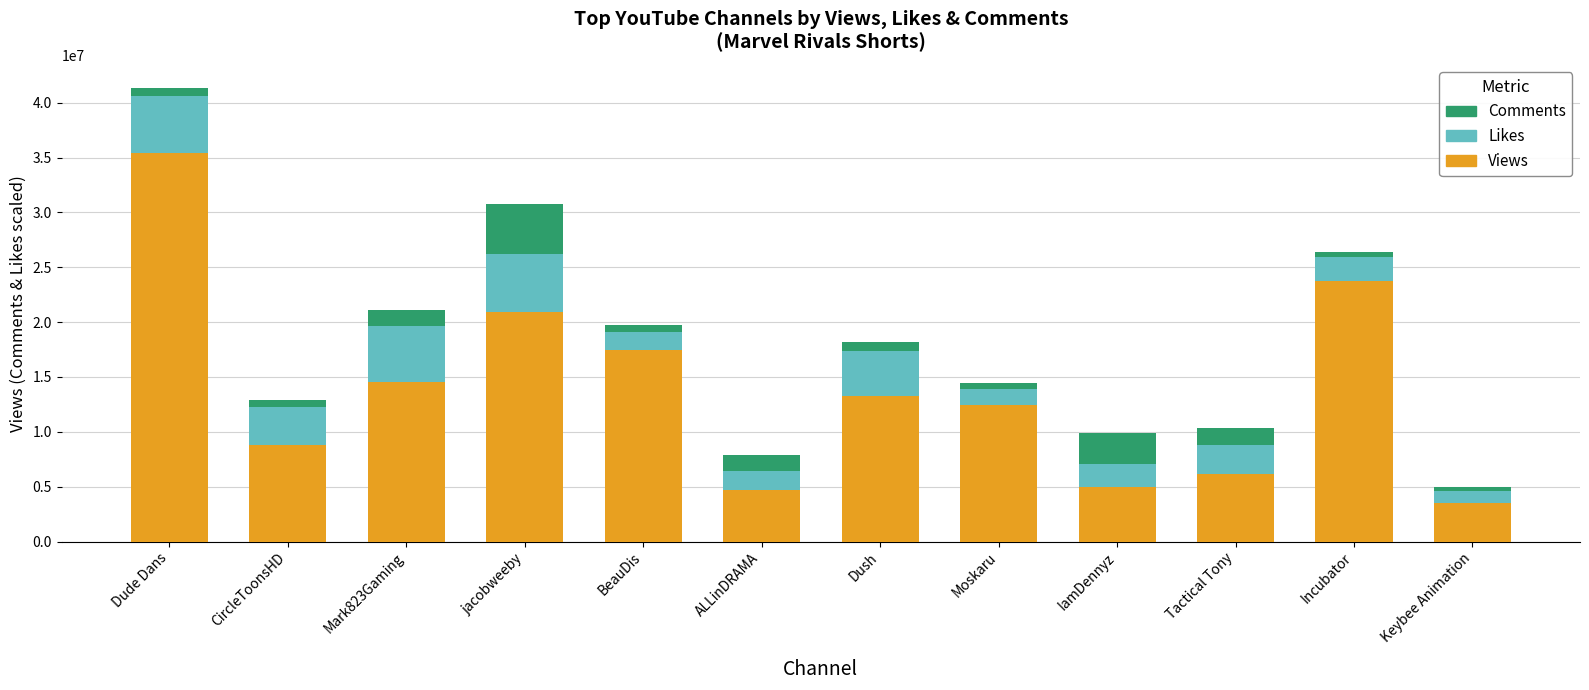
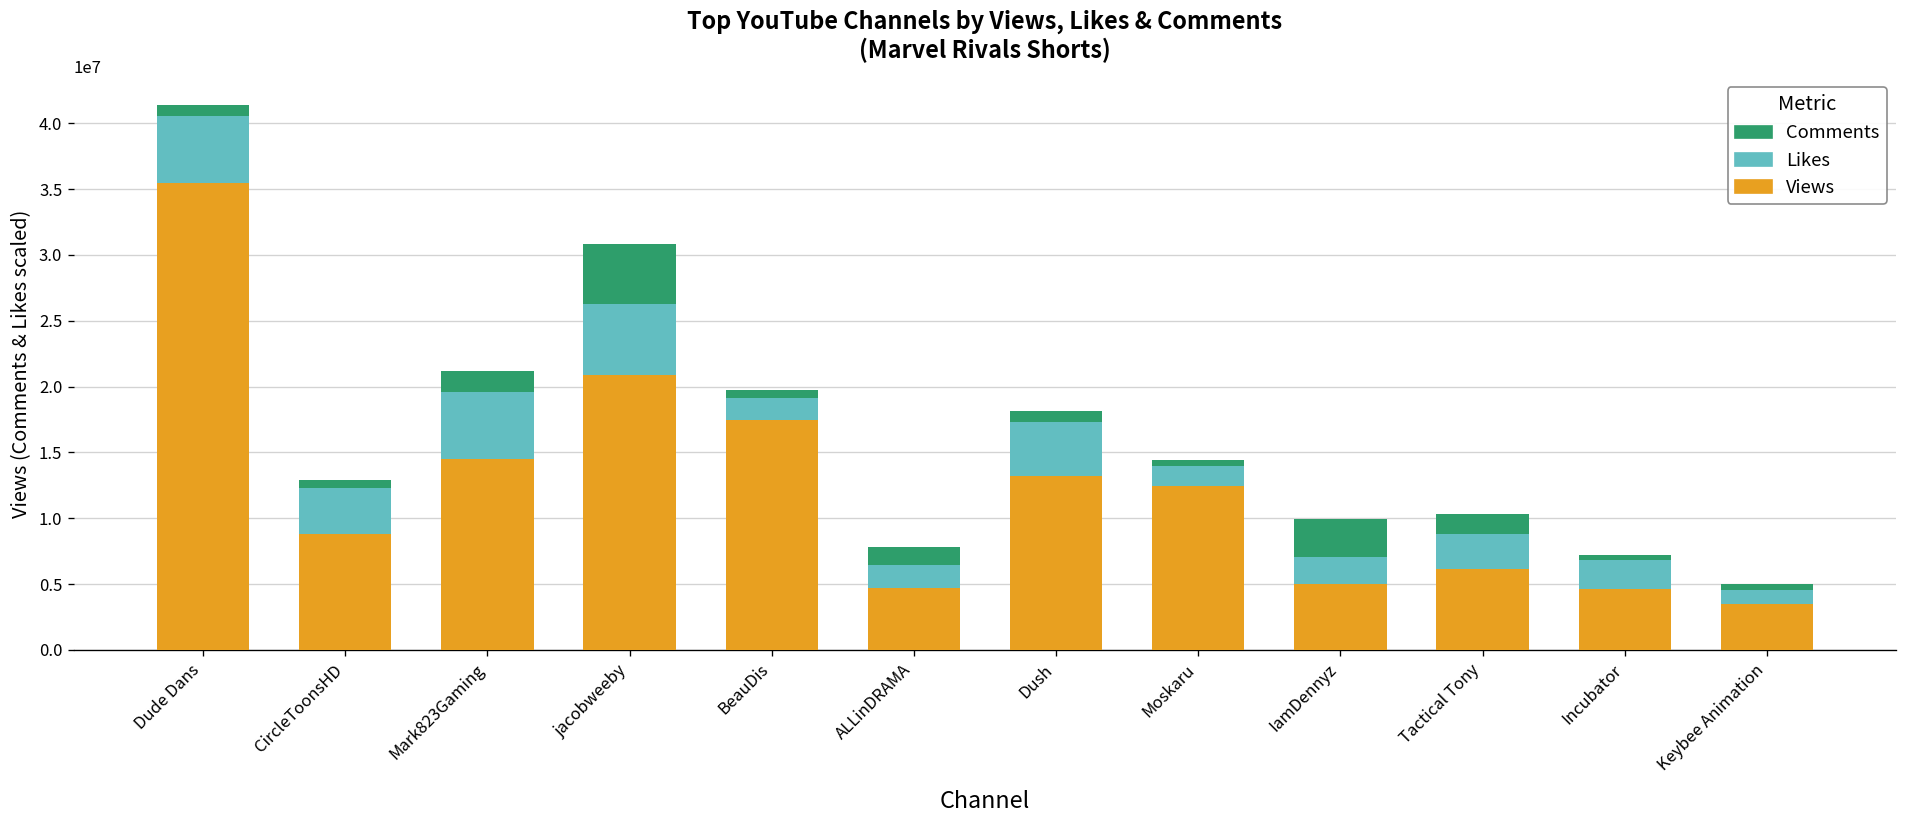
  {
    "Views": {
      "Dude Dans": 35400000,
      "CircleToonsHD": 8800000,
      "Mark823Gaming": 14500000,
      "jacobweeby": 20900000,
      "BeauDis": 17500000,
      "ALLinDRAMA": 4700000,
      "Dush": 13200000,
      "Moskaru": 12500000,
      "IamDennyz": 5000000,
      "Tactical Tony": 6200000,
-     "Incubator": 23800000,
+     "Incubator": 4600000,
      "Keybee Animation": 3500000
    }
  }
